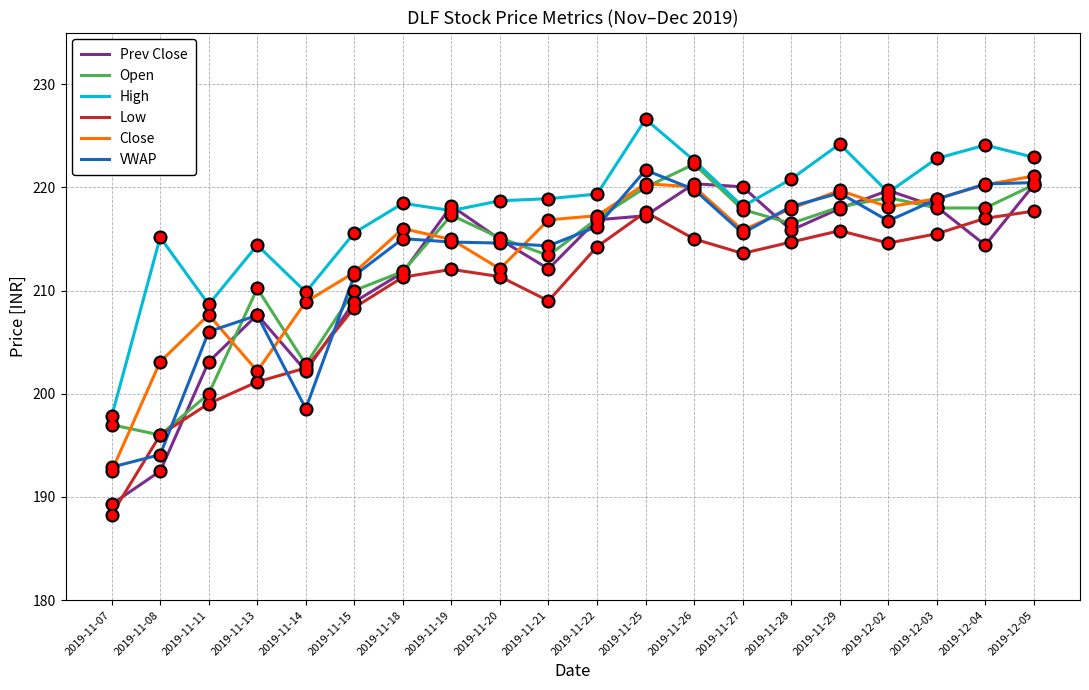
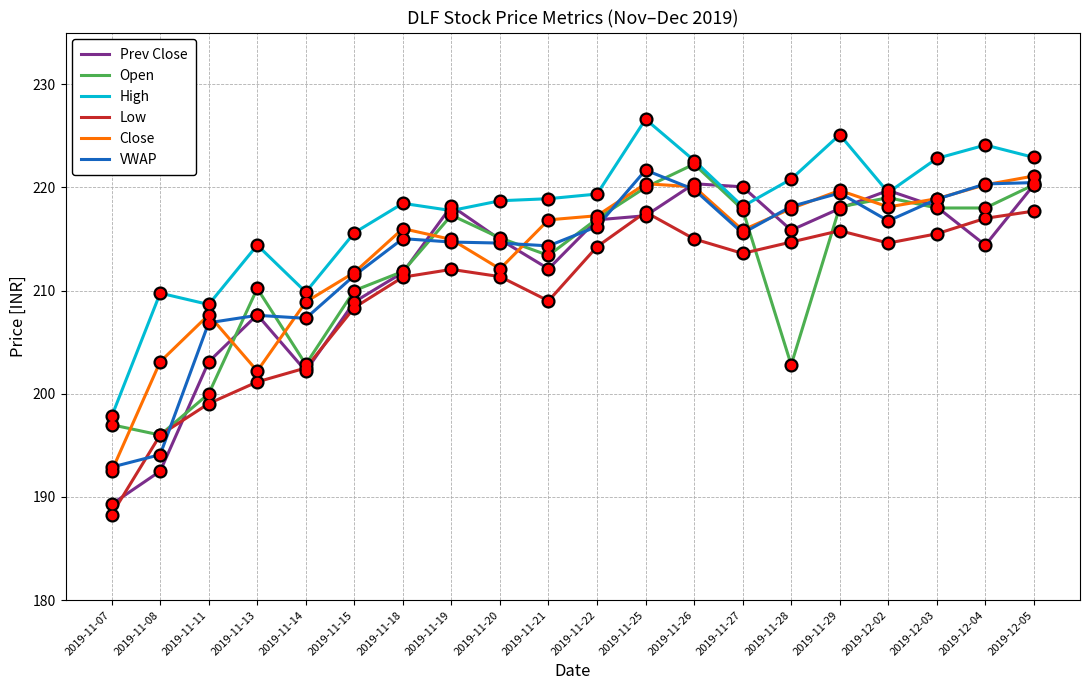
  {
    "Prev Close": {
      "2019-11-07": 189.3,
      "2019-11-08": 192.5,
      "2019-11-11": 203.1,
      "2019-11-14": 202.2,
      "2019-11-15": 208.9,
      "2019-11-19": 218.2,
      "2019-11-21": 212.1,
      "2019-11-25": 217.3,
      "2019-11-26": 220.4,
      "2019-11-27": 220.1,
      "2019-11-28": 215.9,
      "2019-12-04": 214.4
    },
    "Open": {
      "2019-11-07": 197.0,
      "2019-11-11": 200.0,
      "2019-11-13": 210.2,
      "2019-11-14": 202.9,
      "2019-11-15": 210.0,
      "2019-11-19": 217.3,
      "2019-11-21": 213.4,
      "2019-11-25": 220.0,
      "2019-11-26": 222.3,
      "2019-11-27": 217.9,
-     "2019-11-28": 216.5,
+     "2019-11-28": 202.8,
      "2019-12-02": 219.0,
      "2019-12-04": 218.0
    },
    "High": {
      "2019-11-07": 197.8,
-     "2019-11-08": 215.2,
+     "2019-11-08": 209.8,
      "2019-11-11": 208.7,
      "2019-11-13": 214.4,
      "2019-11-14": 209.9,
      "2019-11-15": 215.6,
      "2019-11-18": 218.5,
      "2019-11-19": 217.8,
      "2019-11-20": 218.7,
      "2019-11-21": 218.9,
      "2019-11-22": 219.4,
      "2019-11-25": 226.6,
      "2019-11-26": 222.6,
      "2019-11-27": 218.2,
      "2019-11-28": 220.8,
-     "2019-11-29": 224.2,
+     "2019-11-29": 225.1,
      "2019-12-03": 222.8,
      "2019-12-04": 224.1,
      "2019-12-05": 222.9
    },
    "Low": {
      "2019-11-07": 188.3,
      "2019-11-11": 199.1,
      "2019-11-13": 201.2,
      "2019-11-14": 202.5,
      "2019-11-15": 208.4,
      "2019-11-18": 211.3,
      "2019-11-19": 212.1,
      "2019-11-20": 211.4,
      "2019-11-21": 209.0,
      "2019-11-22": 214.3,
      "2019-11-25": 217.6,
      "2019-11-26": 215.0,
      "2019-11-27": 213.6,
      "2019-11-28": 214.7,
      "2019-11-29": 215.8,
      "2019-12-02": 214.6,
      "2019-12-03": 215.5,
      "2019-12-04": 217.0,
      "2019-12-05": 217.7
    },
    "Close": {
      "2019-11-07": 192.5,
      "2019-11-08": 203.1,
      "2019-11-11": 207.7,
      "2019-11-13": 202.2,
      "2019-11-14": 208.9,
      "2019-11-15": 211.8,
      "2019-11-18": 216.0,
      "2019-11-20": 212.1,
      "2019-11-21": 216.9,
      "2019-11-22": 217.3,
      "2019-11-25": 220.4,
      "2019-11-26": 220.1,
      "2019-11-27": 215.9,
      "2019-11-29": 219.7,
      "2019-12-02": 218.1,
      "2019-12-05": 221.1
    },
    "VWAP": {
      "2019-11-07": 192.9,
      "2019-11-08": 194.1,
-     "2019-11-11": 206.0,
-     "2019-11-14": 198.6,
+     "2019-11-11": 206.9,
+     "2019-11-14": 207.3,
      "2019-11-15": 211.5,
      "2019-11-18": 215.0,
      "2019-11-20": 214.6,
      "2019-11-21": 214.3,
      "2019-11-22": 216.2,
      "2019-11-25": 221.7,
      "2019-11-26": 219.8,
      "2019-11-27": 215.6,
      "2019-11-29": 219.5,
      "2019-12-02": 216.8
    }
  }
